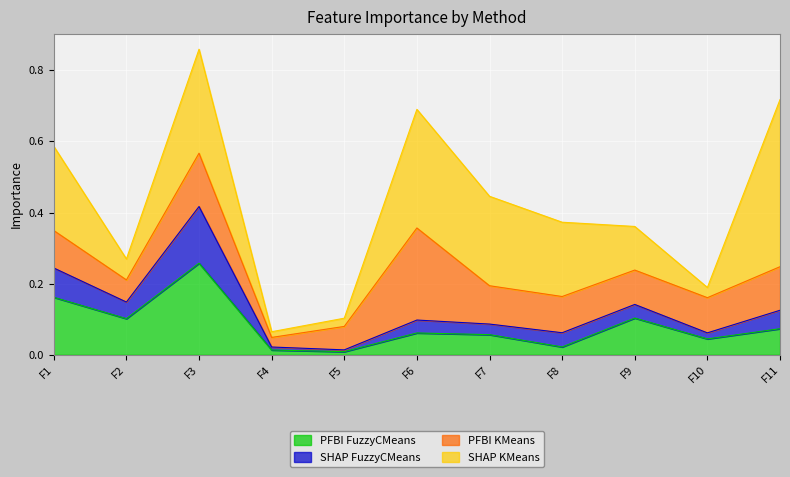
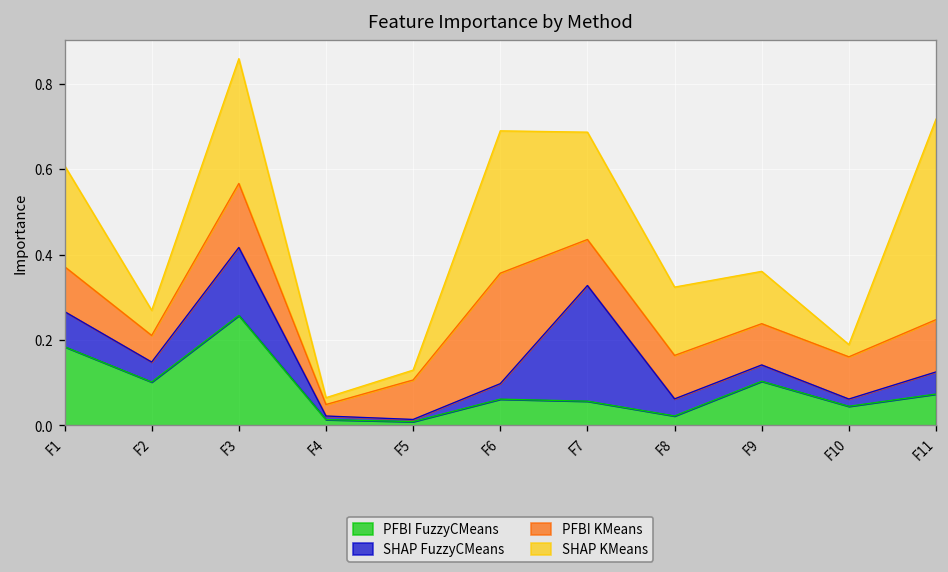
  {
    "PFBI FuzzyCMeans": {
-     "F1": 0.16,
+     "F1": 0.18,
      "F2": 0.10,
      "F3": 0.26,
      "F4": 0.01,
      "F6": 0.06,
      "F7": 0.06,
      "F8": 0.02,
      "F9": 0.10,
      "F10": 0.04,
      "F11": 0.07
    },
    "SHAP FuzzyCMeans": {
      "F1": 0.08,
      "F2": 0.05,
      "F3": 0.16,
      "F4": 0.01,
      "F6": 0.04,
-     "F7": 0.03,
+     "F7": 0.27,
      "F8": 0.04,
      "F9": 0.04,
      "F10": 0.02,
      "F11": 0.05
    },
    "PFBI KMeans": {
      "F1": 0.11,
      "F2": 0.06,
      "F3": 0.15,
      "F4": 0.03,
-     "F5": 0.07,
+     "F5": 0.09,
      "F6": 0.26,
      "F7": 0.11,
      "F8": 0.10,
      "F9": 0.10,
      "F10": 0.10,
      "F11": 0.12
    },
    "SHAP KMeans": {
      "F1": 0.24,
      "F2": 0.06,
      "F3": 0.29,
      "F4": 0.02,
      "F5": 0.02,
      "F6": 0.33,
      "F7": 0.25,
-     "F8": 0.21,
+     "F8": 0.16,
      "F9": 0.12,
      "F10": 0.03,
      "F11": 0.47
    }
  }
